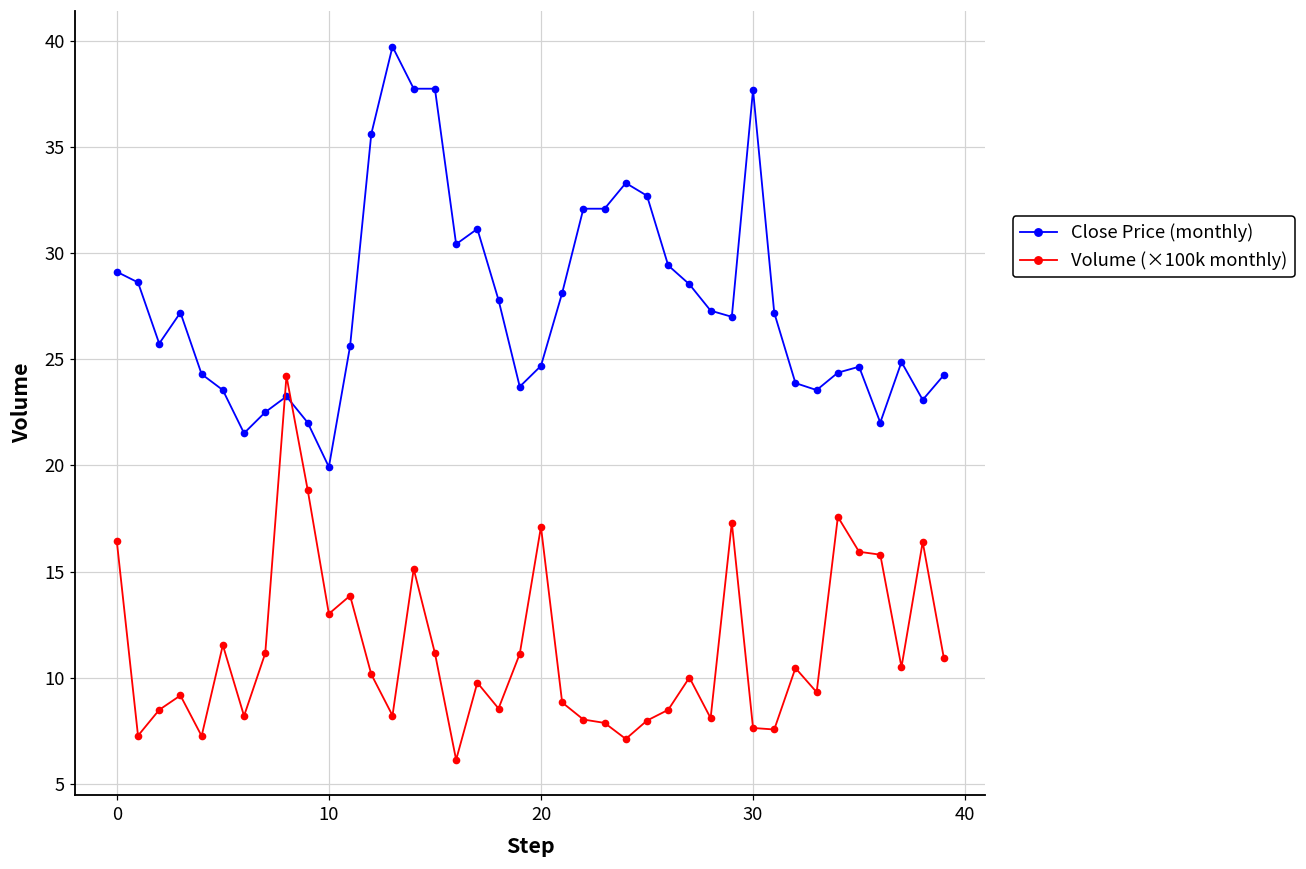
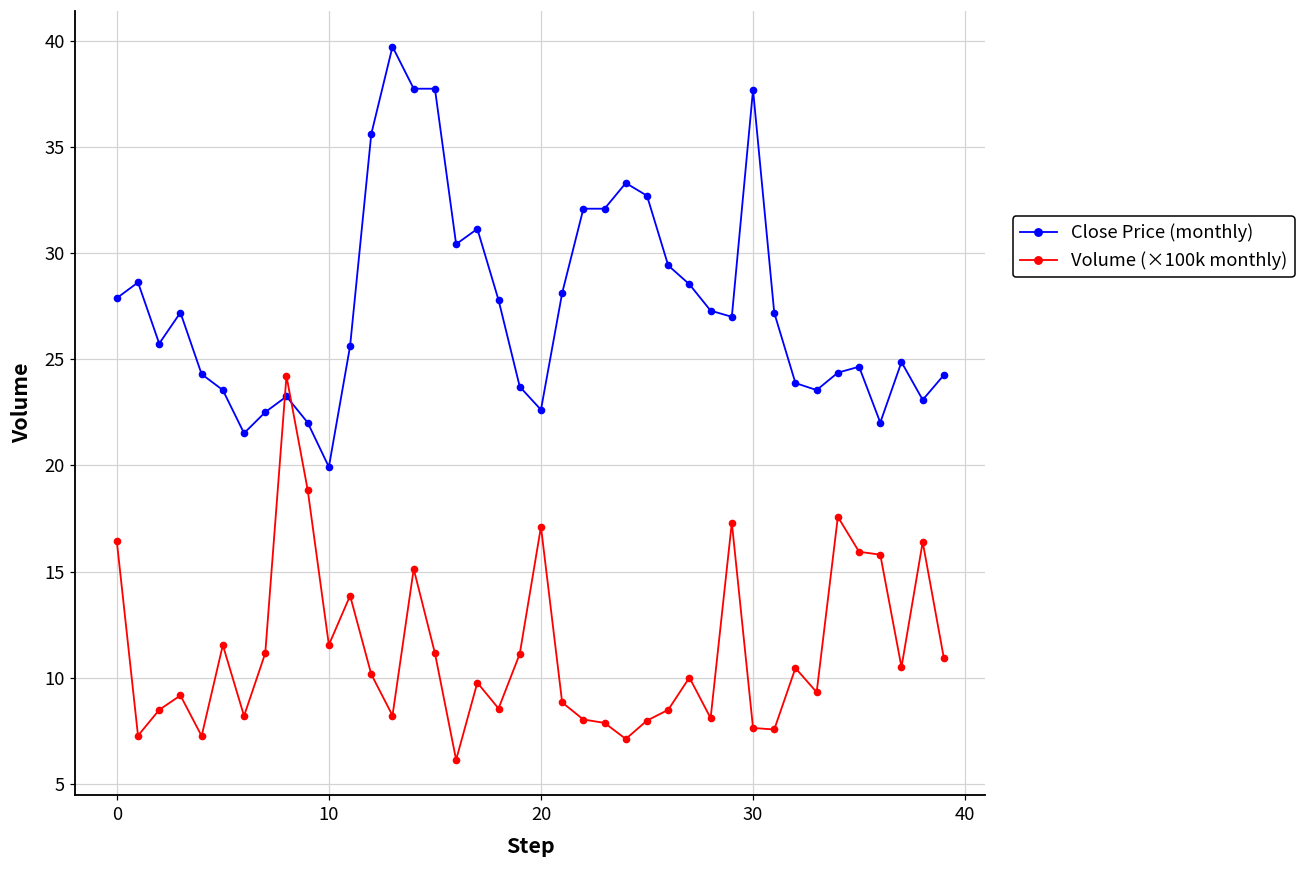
  {
    "Close Price (monthly)": {
-     "0": 29.1,
+     "0": 27.9,
      "10": 19.9,
-     "20": 24.7,
+     "20": 22.6,
      "30": 37.7
    },
    "Volume (×100k monthly)": {
      "0": 16.4,
-     "10": 13.0,
+     "10": 11.6,
      "20": 17.1,
      "30": 7.6
    }
  }
